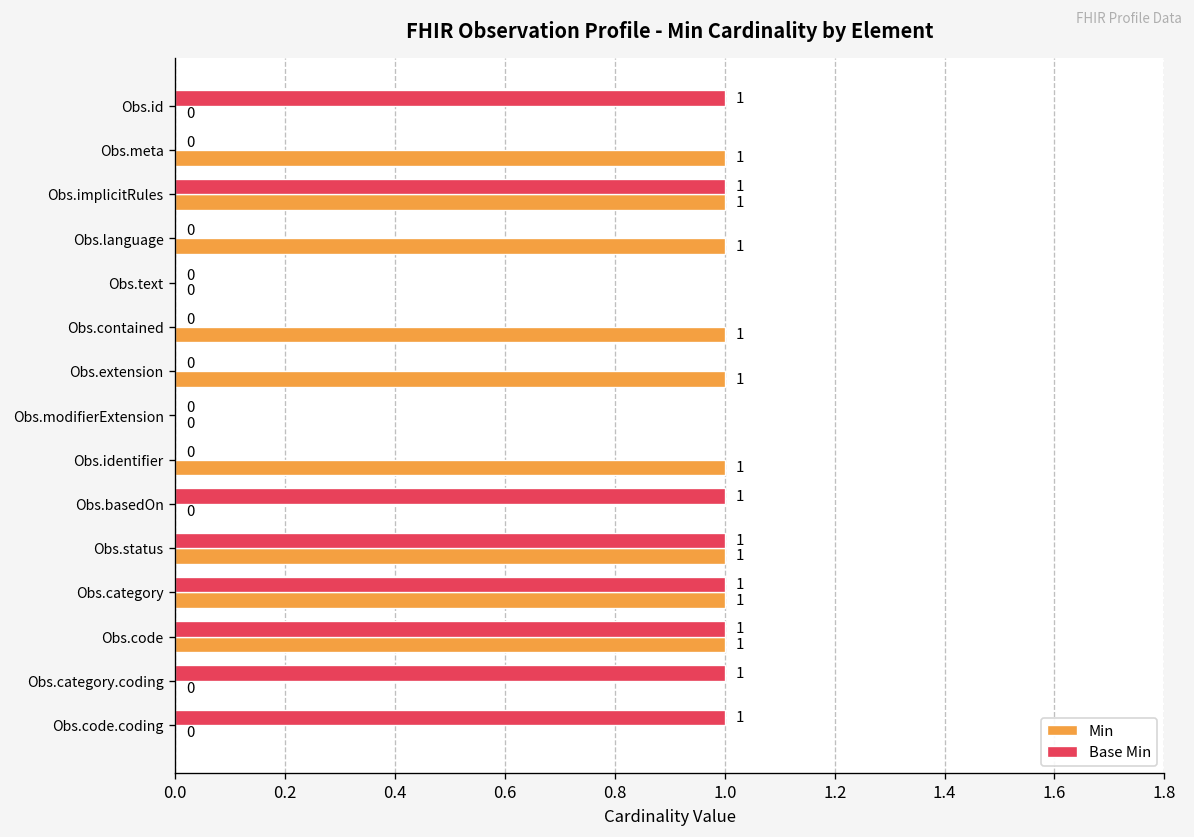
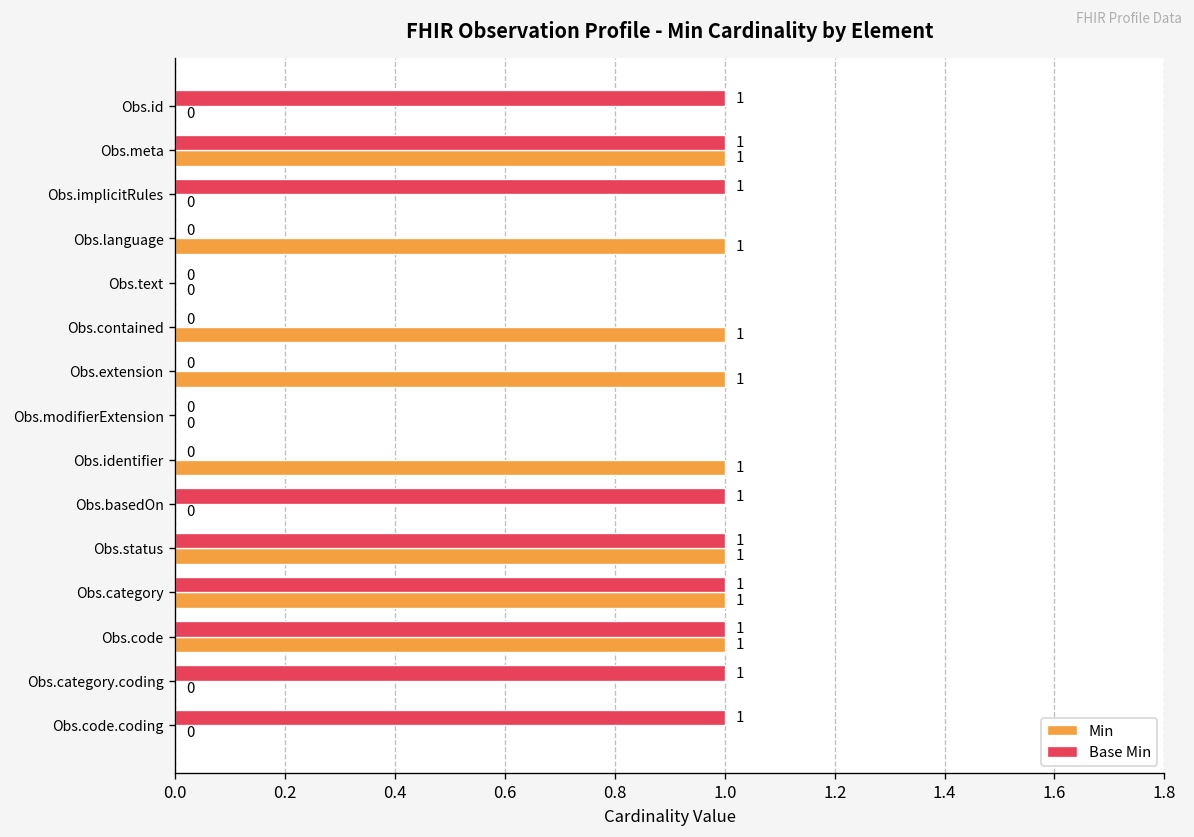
  {
    "Min": {
      "Obs.id": 0,
      "Obs.meta": 1,
-     "Obs.implicitRules": 1,
+     "Obs.implicitRules": 0,
      "Obs.language": 1,
      "Obs.text": 0,
      "Obs.contained": 1,
      "Obs.extension": 1,
      "Obs.modifierExtension": 0,
      "Obs.identifier": 1,
      "Obs.basedOn": 0,
      "Obs.status": 1,
      "Obs.category": 1,
      "Obs.code": 1,
      "Obs.category.coding": 0,
      "Obs.code.coding": 0
    },
    "Base Min": {
      "Obs.id": 1,
-     "Obs.meta": 0,
+     "Obs.meta": 1,
      "Obs.implicitRules": 1,
      "Obs.language": 0,
      "Obs.text": 0,
      "Obs.contained": 0,
      "Obs.extension": 0,
      "Obs.modifierExtension": 0,
      "Obs.identifier": 0,
      "Obs.basedOn": 1,
      "Obs.status": 1,
      "Obs.category": 1,
      "Obs.code": 1,
      "Obs.category.coding": 1,
      "Obs.code.coding": 1
    }
  }
